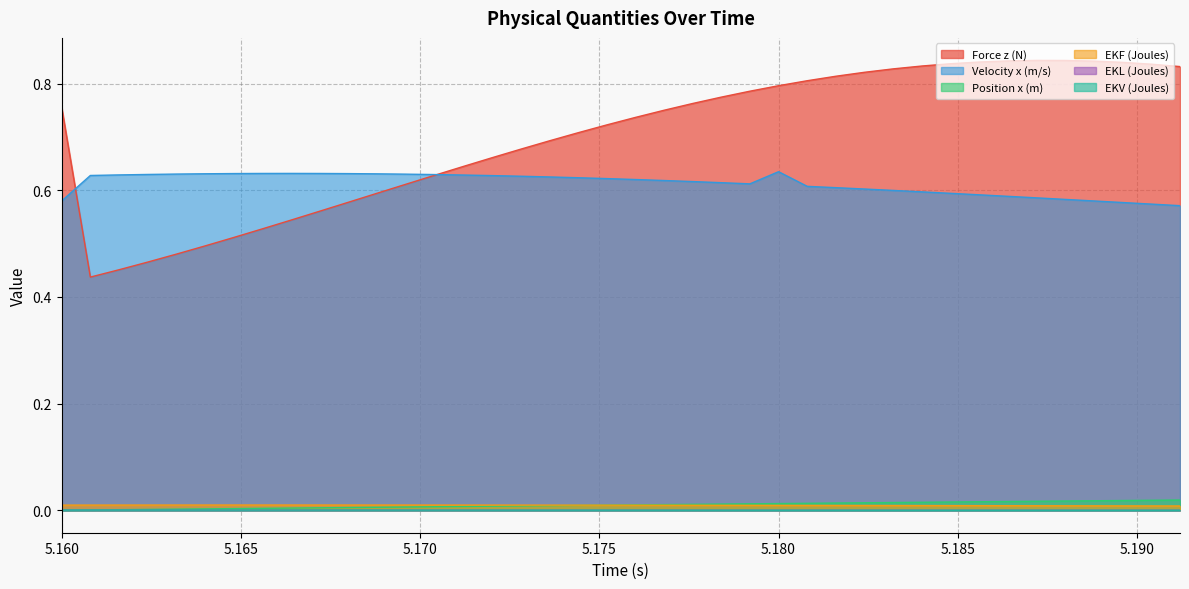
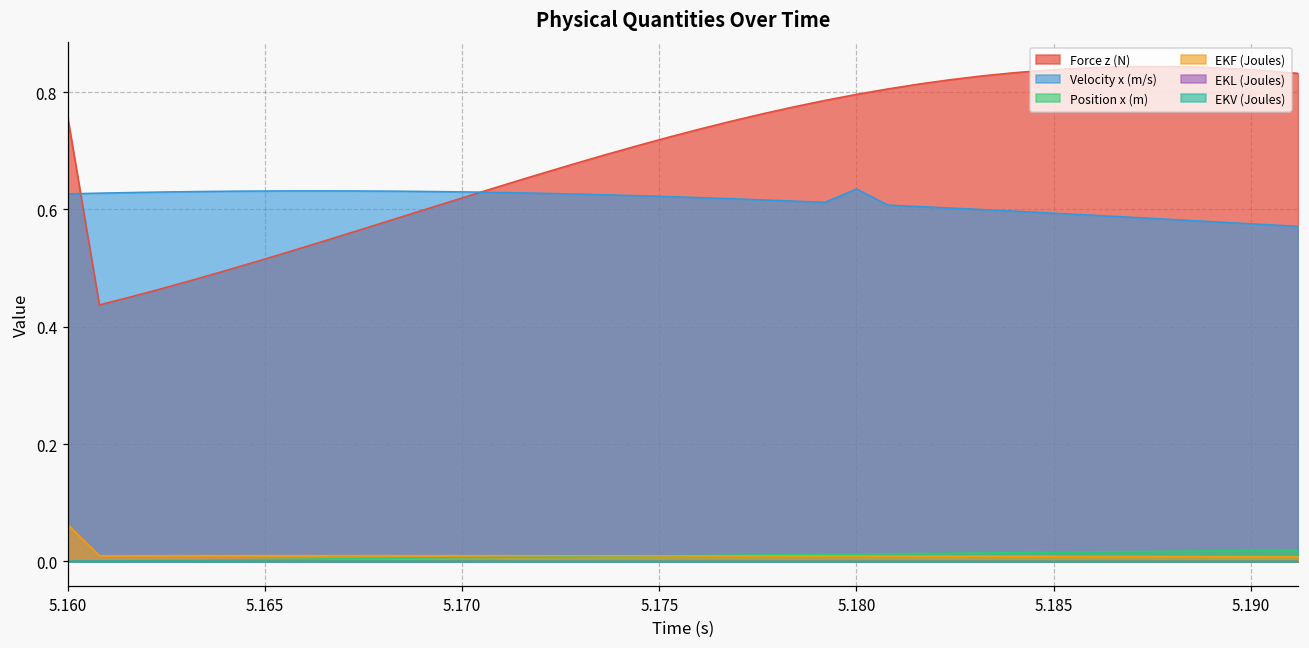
  {
    "Force z (N)": {
      "5.160": 0.76,
      "5.180": 0.80
    },
    "Velocity x (m/s)": {
-     "5.160": 0.58,
+     "5.160": 0.63,
      "5.180": 0.63
    },
    "EKF (Joules)": {
-     "5.160": 0.01
+     "5.160": 0.06
    }
  }
